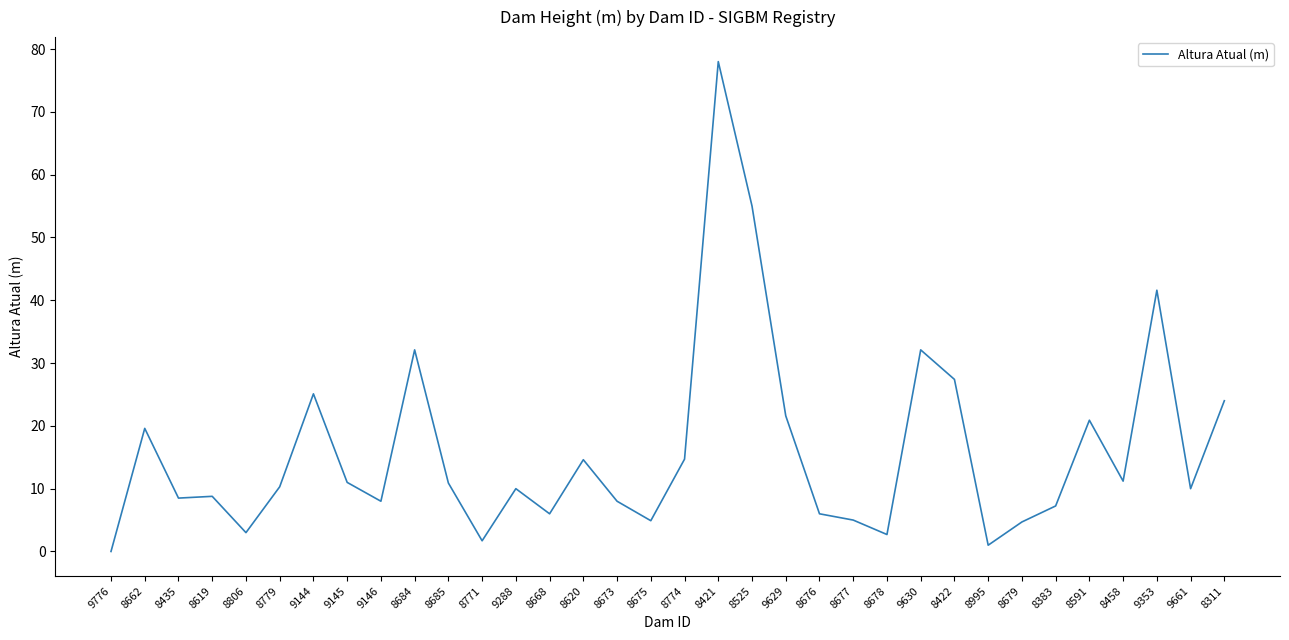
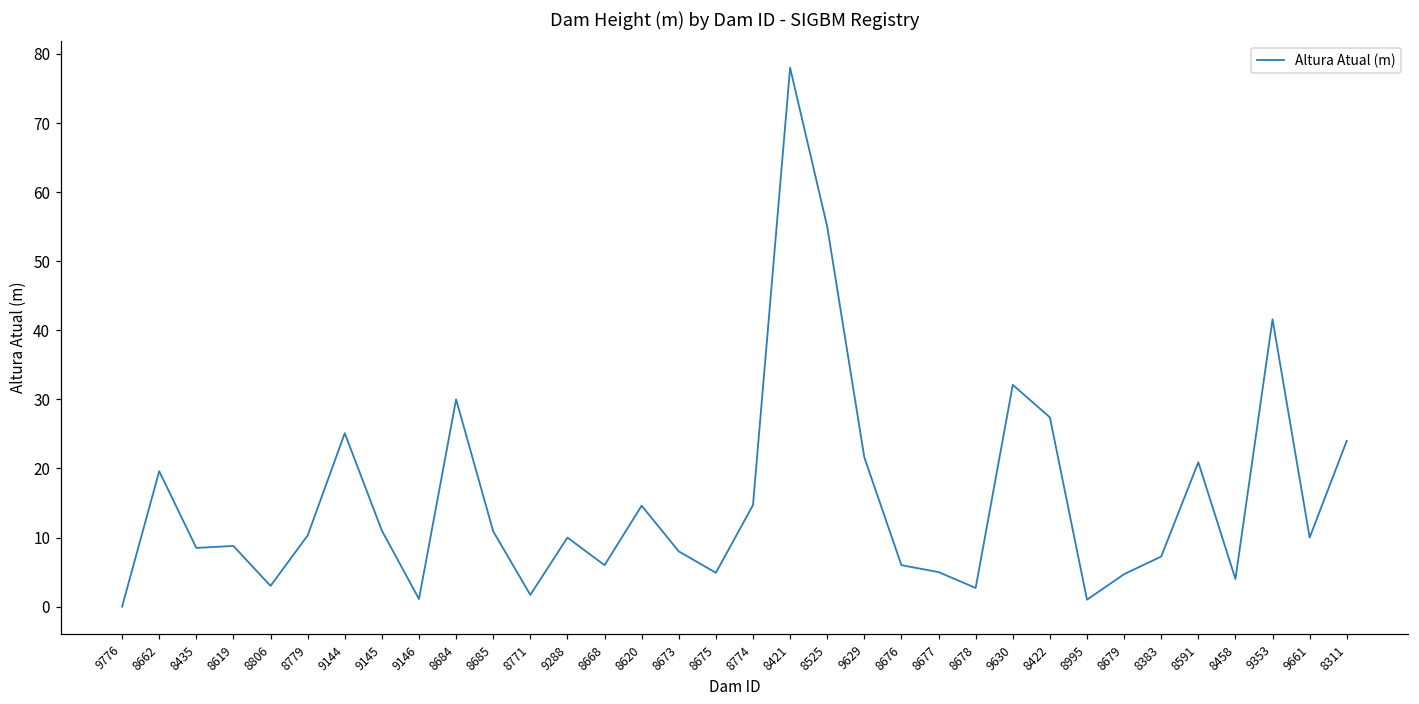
  {
    "9776": 0,
    "8662": 20,
    "8435": 9,
    "8619": 9,
    "8806": 3,
    "8779": 10,
    "9144": 25,
    "9145": 11,
-   "9146": 8,
-   "8684": 32,
+   "9146": 1,
+   "8684": 30,
    "8685": 11,
    "8771": 2,
    "9288": 10,
    "8668": 6,
    "8620": 15,
    "8673": 8,
    "8675": 5,
    "8774": 15,
    "8421": 78,
    "8525": 55,
    "9629": 22,
    "8676": 6,
    "8677": 5,
    "8678": 3,
    "9630": 32,
    "8422": 27,
    "8995": 1,
    "8679": 5,
    "8383": 7,
    "8591": 21,
-   "8458": 11,
+   "8458": 4,
    "9353": 42,
    "9661": 10,
    "8311": 24
  }
